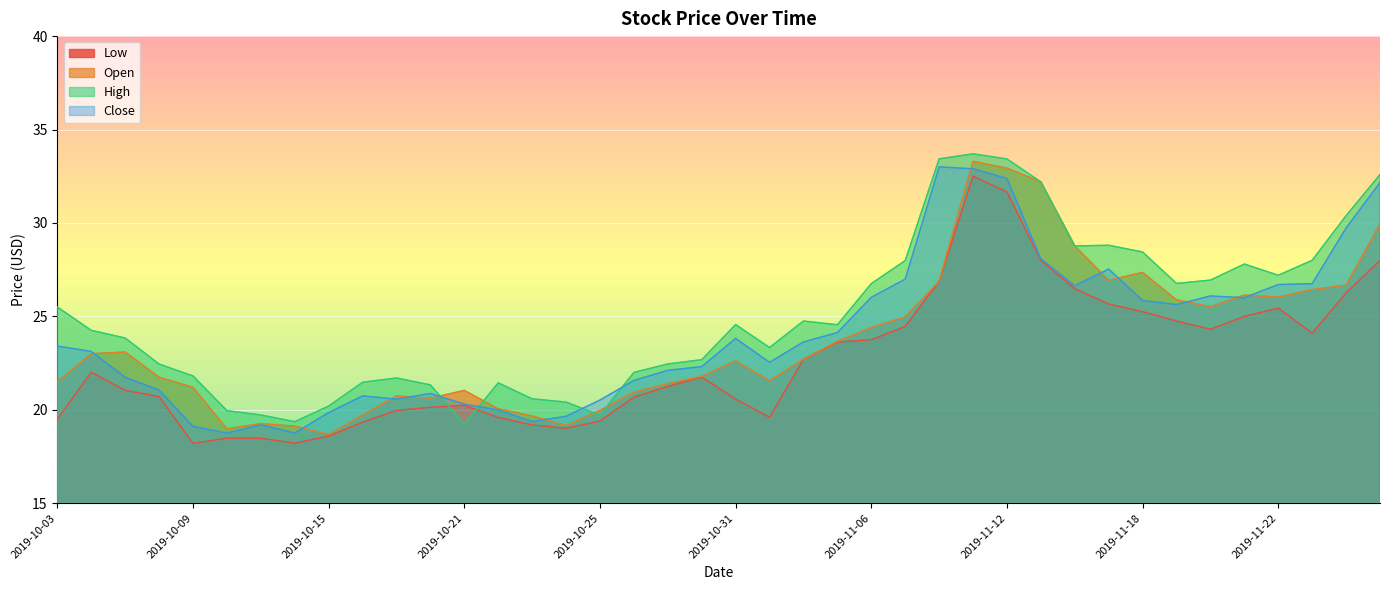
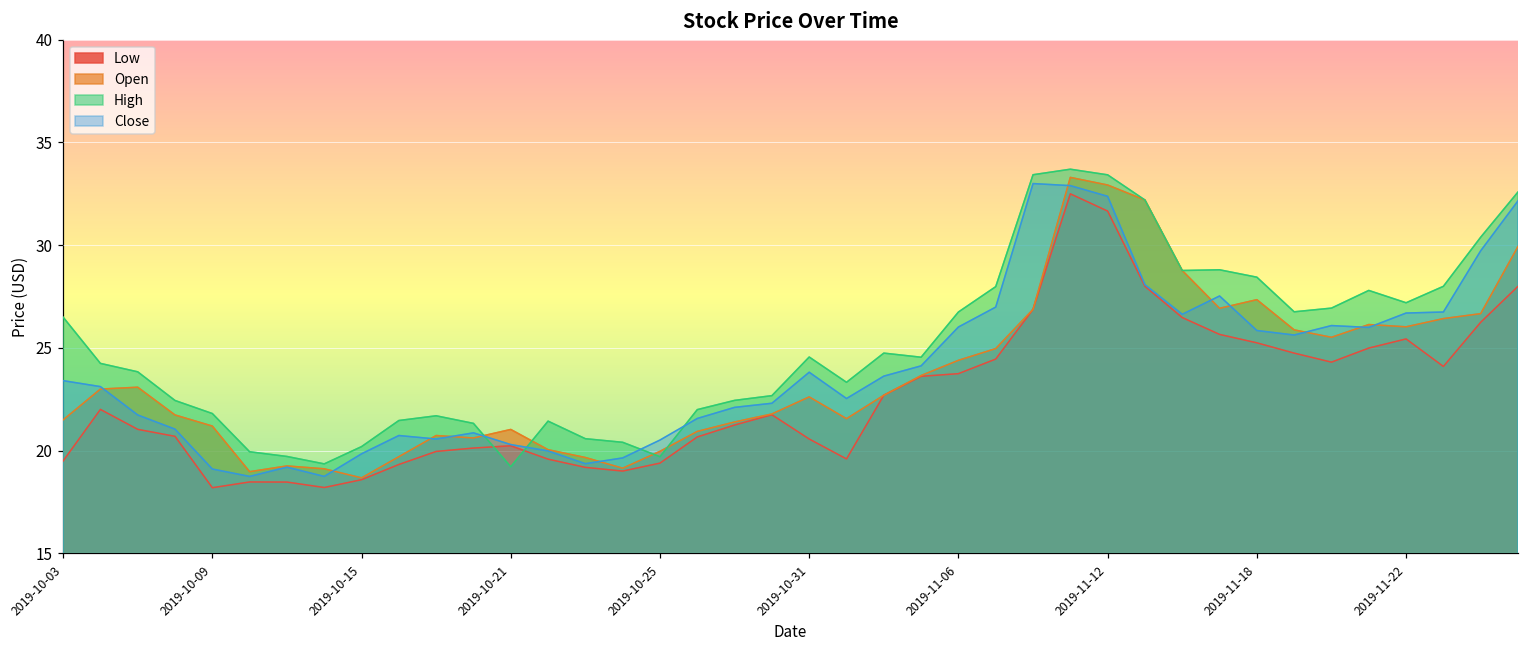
  {
    "High": {
-     "2019-10-03": 25.5,
+     "2019-10-03": 26.5,
      "2019-10-09": 21.8,
      "2019-10-15": 20.2,
      "2019-10-21": 19.2,
      "2019-10-25": 19.7,
      "2019-10-31": 24.6,
      "2019-11-06": 26.8,
      "2019-11-12": 33.4,
      "2019-11-18": 28.4,
      "2019-11-22": 27.2
    },
    "Close": {
      "2019-10-03": 23.4,
      "2019-10-09": 19.1,
      "2019-10-15": 19.9,
      "2019-10-25": 20.5,
      "2019-10-31": 23.8,
      "2019-11-06": 26.0,
      "2019-11-12": 32.4,
      "2019-11-18": 25.9,
      "2019-11-22": 26.7
    }
  }
